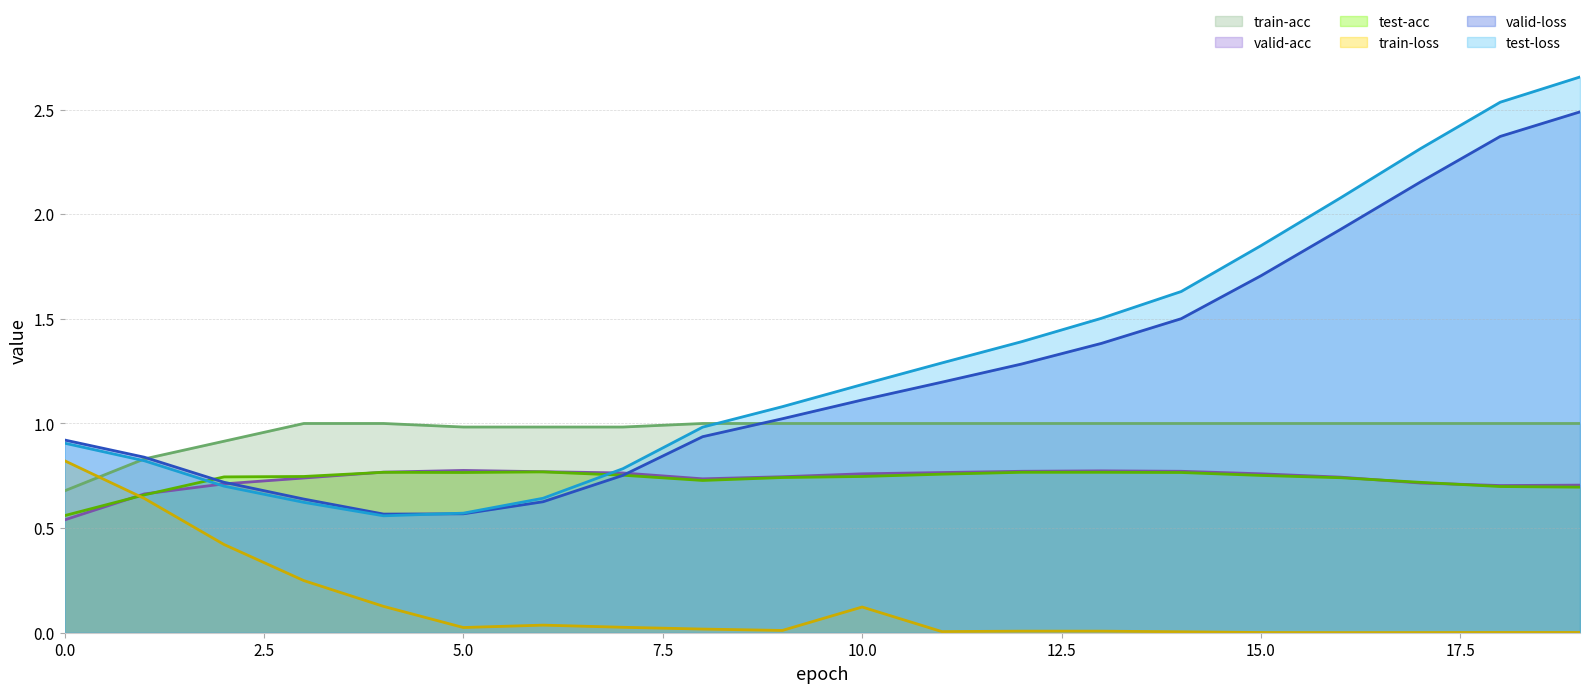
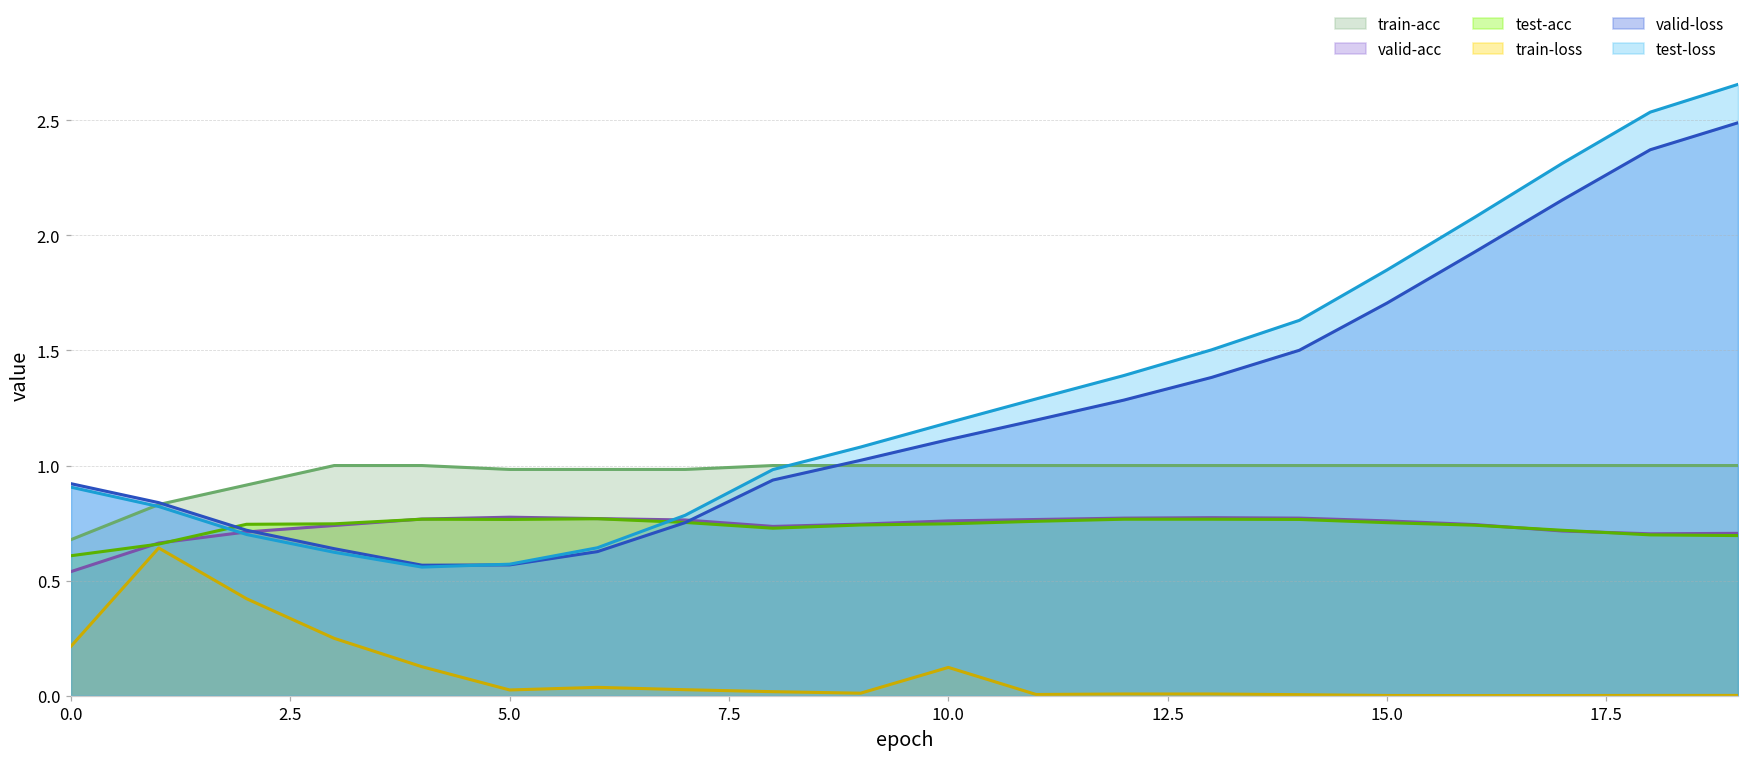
  {
    "test-acc": {
-     "0.0": 0.56,
+     "0.0": 0.61,
      "10.0": 0.75
    },
    "train-loss": {
-     "0.0": 0.82,
+     "0.0": 0.21,
      "5.0": 0.02,
      "10.0": 0.12,
      "15.0": 0.00
    }
  }
